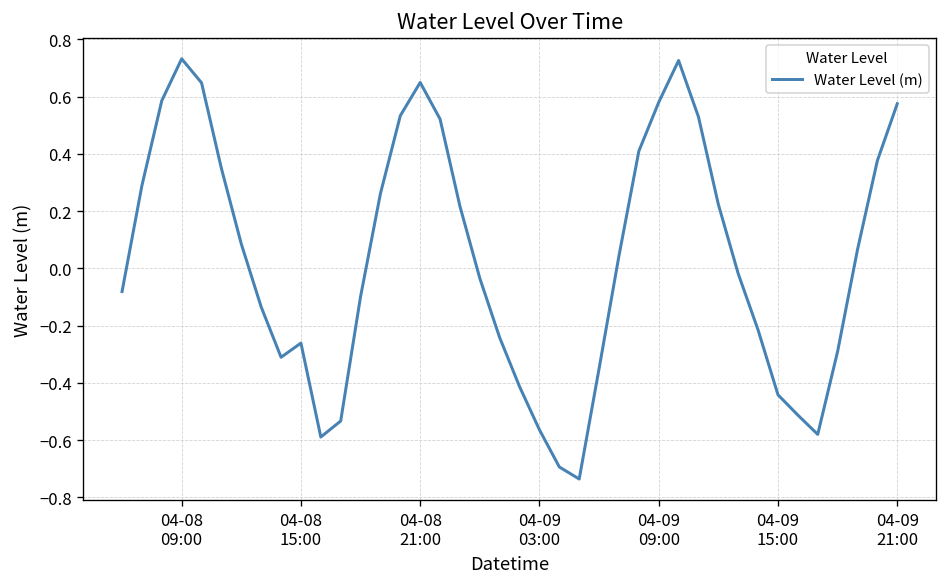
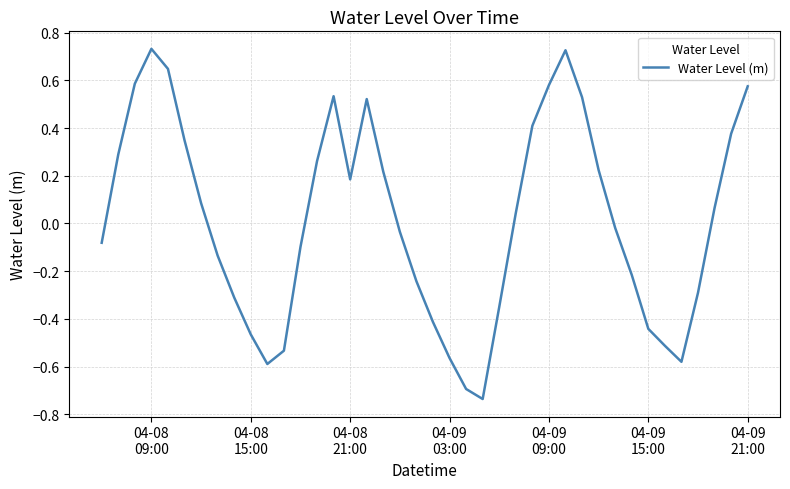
  {
    "04-08 09:00": 0.73,
-   "04-08 15:00": -0.26,
-   "04-08 21:00": 0.65,
+   "04-08 15:00": -0.47,
+   "04-08 21:00": 0.18,
    "04-09 03:00": -0.56,
    "04-09 09:00": 0.58,
    "04-09 15:00": -0.44,
    "04-09 21:00": 0.57
  }
